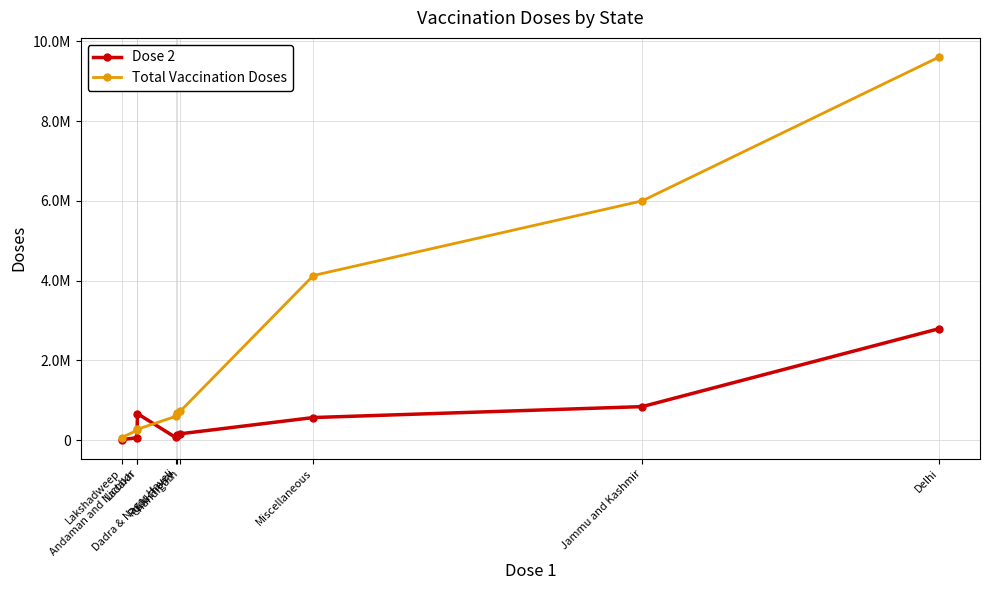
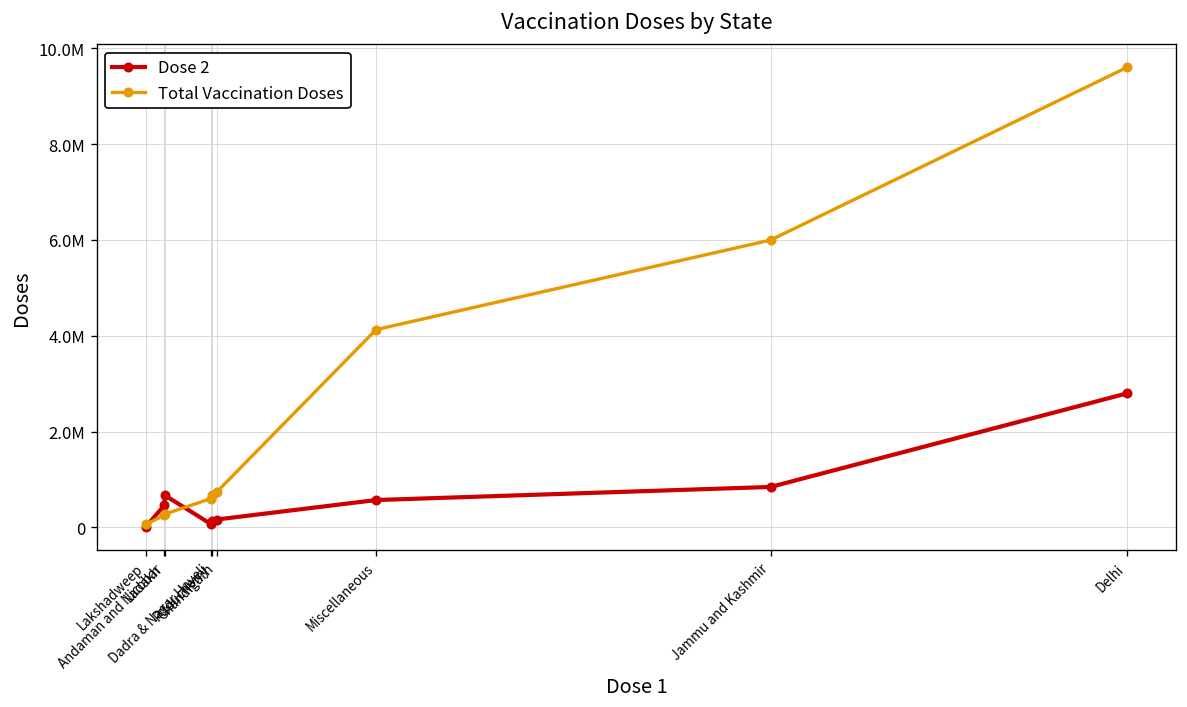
  {
    "Dose 2": {
-     "Ladakh": 100000,
+     "Ladakh": 500000,
      "Andaman and Nicobar": 700000,
      "Dadra & Nagar Haveli": 100000,
      "Puducherry": 100000,
      "Chandigarh": 200000,
      "Miscellaneous": 600000,
      "Jammu and Kashmir": 800000,
      "Delhi": 2800000
    },
    "Total Vaccination Doses": {
      "Ladakh": 200000,
      "Andaman and Nicobar": 300000,
      "Dadra & Nagar Haveli": 600000,
      "Puducherry": 700000,
      "Chandigarh": 700000,
      "Miscellaneous": 4100000,
      "Jammu and Kashmir": 6000000,
      "Delhi": 9600000
    }
  }
